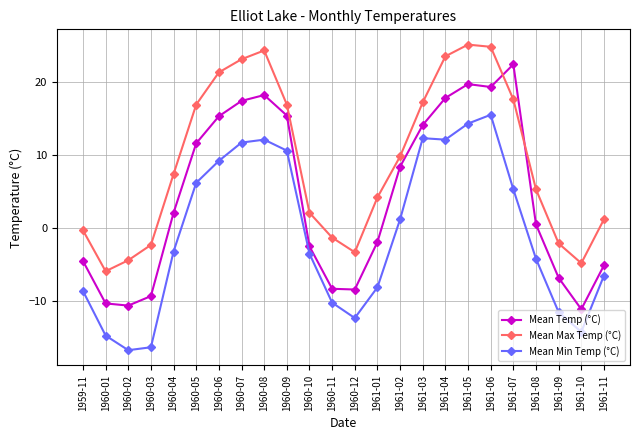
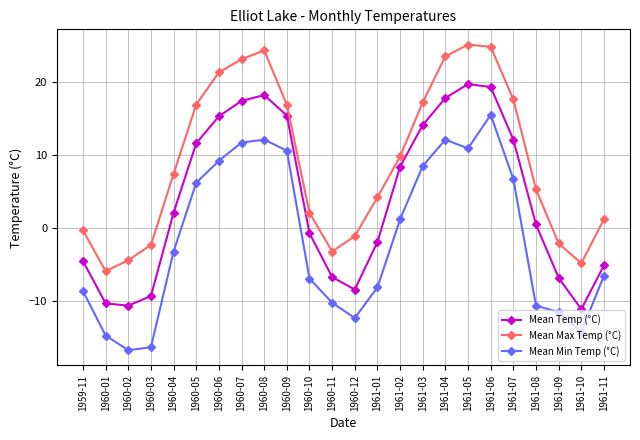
  {
    "Mean Temp (°C)": {
      "1959-11": -5,
      "1960-01": -10,
      "1960-02": -11,
      "1960-03": -9,
      "1960-04": 2,
      "1960-05": 12,
      "1960-06": 15,
      "1960-07": 17,
      "1960-08": 18,
      "1960-09": 15,
-     "1960-10": -3,
-     "1960-11": -8,
+     "1960-10": -1,
+     "1960-11": -7,
      "1960-12": -8,
      "1961-01": -2,
      "1961-02": 8,
      "1961-03": 14,
      "1961-04": 18,
      "1961-05": 20,
      "1961-06": 19,
-     "1961-07": 22,
+     "1961-07": 12,
      "1961-08": 1,
      "1961-09": -7,
      "1961-10": -11,
      "1961-11": -5
    },
    "Mean Max Temp (°C)": {
      "1959-11": 0,
      "1960-01": -6,
      "1960-02": -4,
      "1960-03": -2,
      "1960-04": 7,
      "1960-05": 17,
      "1960-06": 21,
      "1960-07": 23,
      "1960-08": 24,
      "1960-09": 17,
      "1960-10": 2,
-     "1960-11": -1,
-     "1960-12": -3,
+     "1960-11": -3,
+     "1960-12": -1,
      "1961-01": 4,
      "1961-02": 10,
      "1961-03": 17,
      "1961-04": 24,
      "1961-05": 25,
      "1961-06": 25,
      "1961-07": 18,
      "1961-08": 5,
      "1961-09": -2,
      "1961-10": -5,
      "1961-11": 1
    },
    "Mean Min Temp (°C)": {
      "1959-11": -9,
      "1960-01": -15,
      "1960-02": -17,
      "1960-03": -16,
      "1960-04": -3,
      "1960-05": 6,
      "1960-06": 9,
      "1960-07": 12,
      "1960-08": 12,
      "1960-09": 11,
-     "1960-10": -4,
+     "1960-10": -7,
      "1960-11": -10,
      "1960-12": -12,
      "1961-01": -8,
      "1961-02": 1,
-     "1961-03": 12,
+     "1961-03": 9,
      "1961-04": 12,
-     "1961-05": 14,
+     "1961-05": 11,
      "1961-06": 16,
-     "1961-07": 5,
-     "1961-08": -4,
+     "1961-07": 7,
+     "1961-08": -11,
      "1961-11": -7
    }
  }
